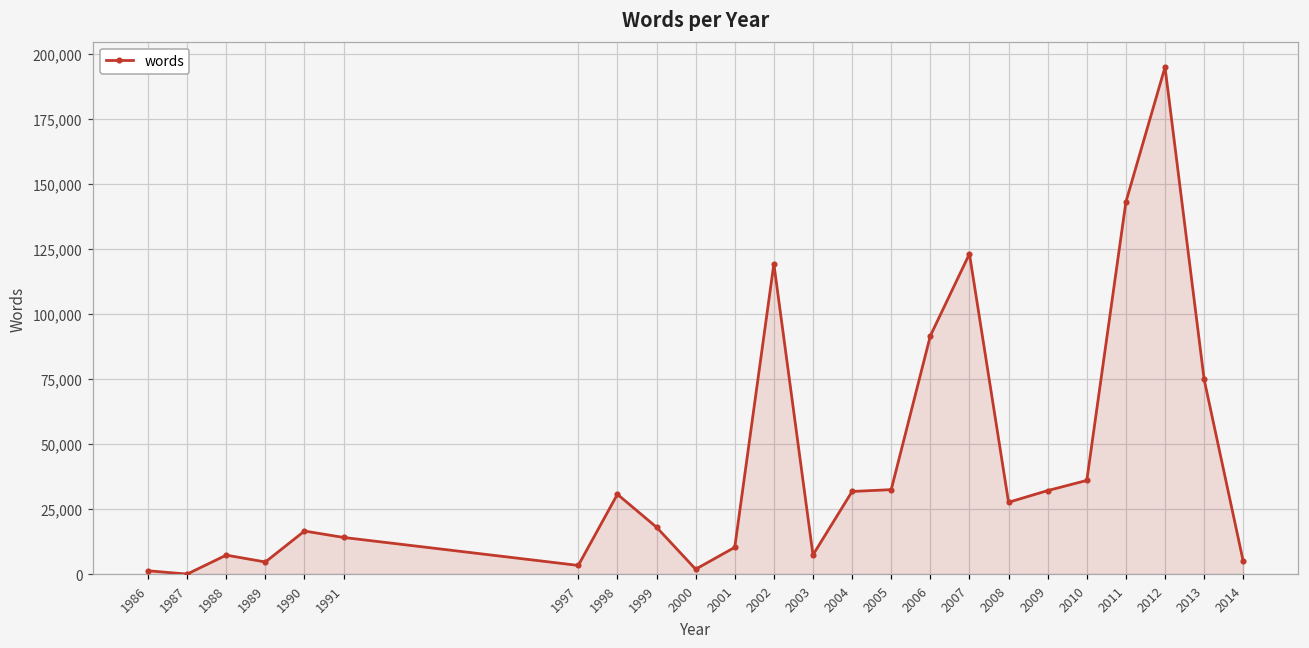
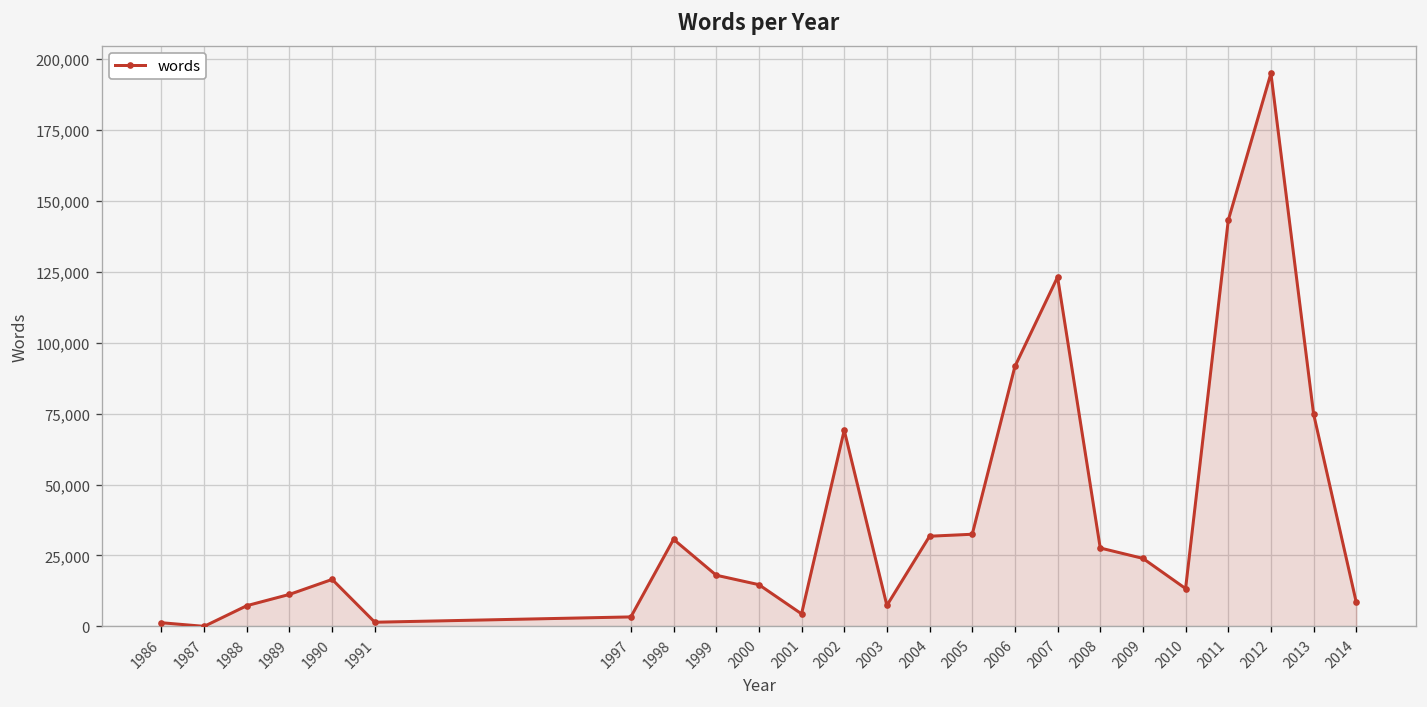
  {
    "1986": "1,000",
    "1987": "0",
    "1988": "7,000",
-   "1989": "5,000",
+   "1989": "11,000",
    "1990": "17,000",
-   "1991": "14,000",
+   "1991": "1,000",
    "1997": "3,000",
    "1998": "31,000",
    "1999": "18,000",
-   "2000": "2,000",
-   "2001": "10,000",
-   "2002": "119,000",
+   "2000": "15,000",
+   "2001": "4,000",
+   "2002": "69,000",
    "2003": "7,000",
    "2004": "32,000",
    "2005": "32,000",
    "2006": "92,000",
    "2007": "123,000",
    "2008": "28,000",
-   "2009": "32,000",
-   "2010": "36,000",
+   "2009": "24,000",
+   "2010": "13,000",
    "2011": "143,000",
    "2012": "195,000",
    "2013": "75,000",
-   "2014": "5,000"
+   "2014": "8,000"
  }
